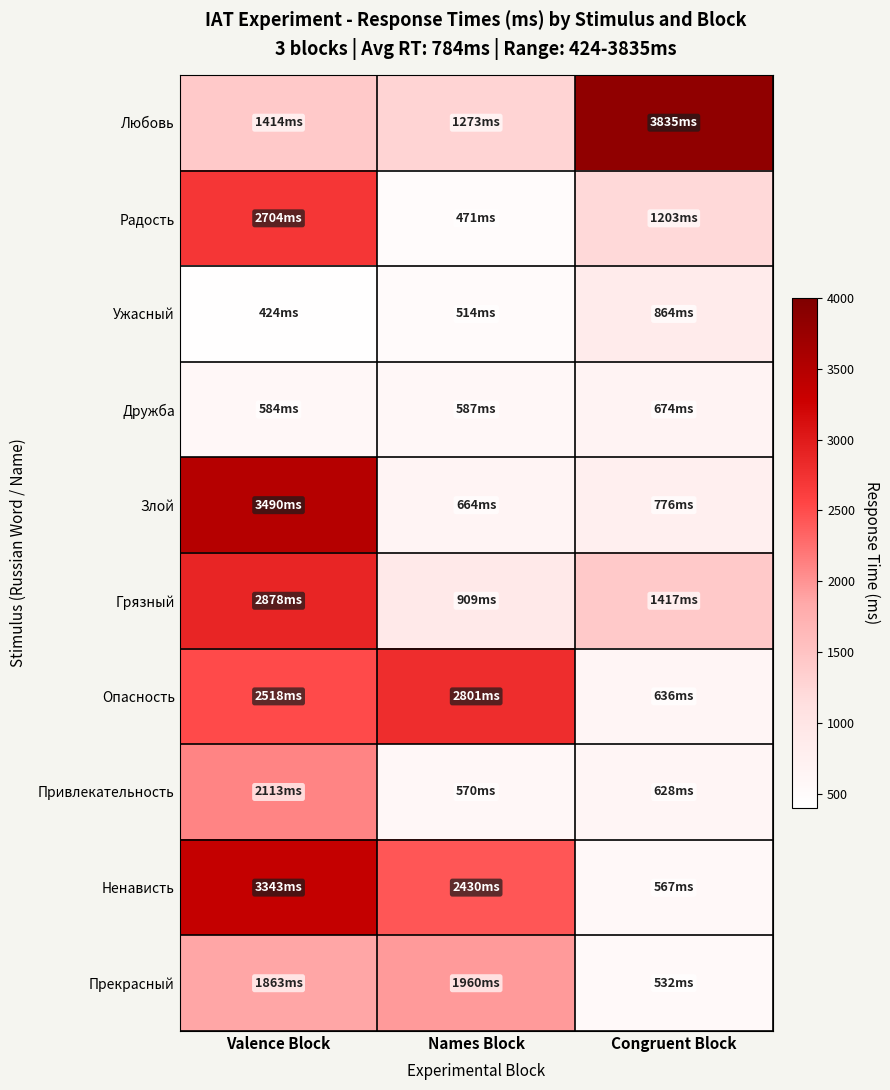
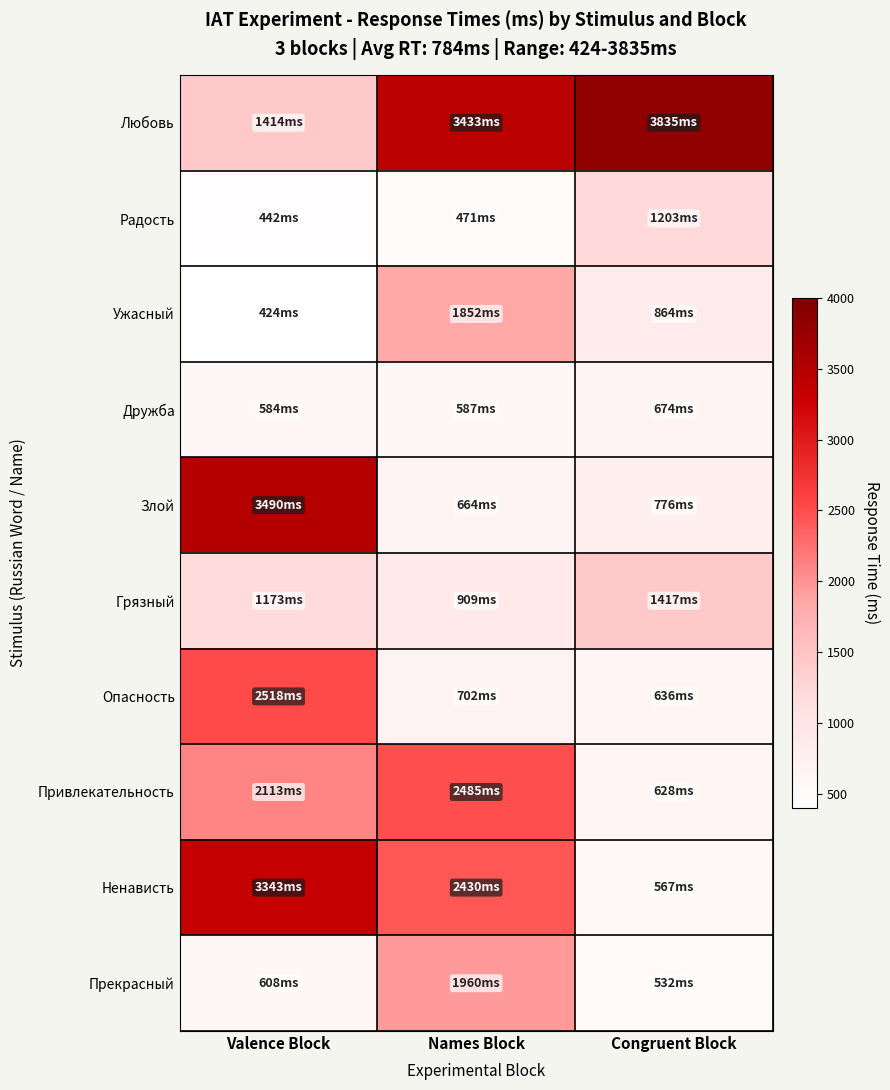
  {
    "Любовь": {
-     "Names Block": 1273
+     "Names Block": 3433
    },
    "Радость": {
-     "Valence Block": 2704
+     "Valence Block": 442
    },
    "Ужасный": {
-     "Names Block": 514
+     "Names Block": 1852
    },
    "Грязный": {
-     "Valence Block": 2878
+     "Valence Block": 1173
    },
    "Опасность": {
-     "Names Block": 2801
+     "Names Block": 702
    },
    "Привлекательность": {
-     "Names Block": 570
+     "Names Block": 2485
    },
    "Прекрасный": {
-     "Valence Block": 1863
+     "Valence Block": 608
    }
  }
